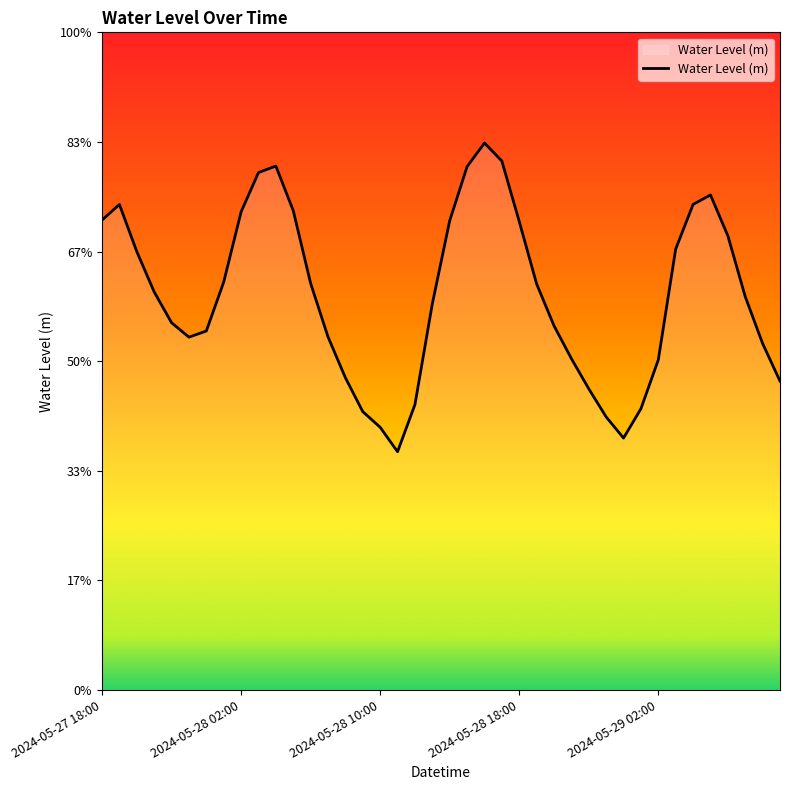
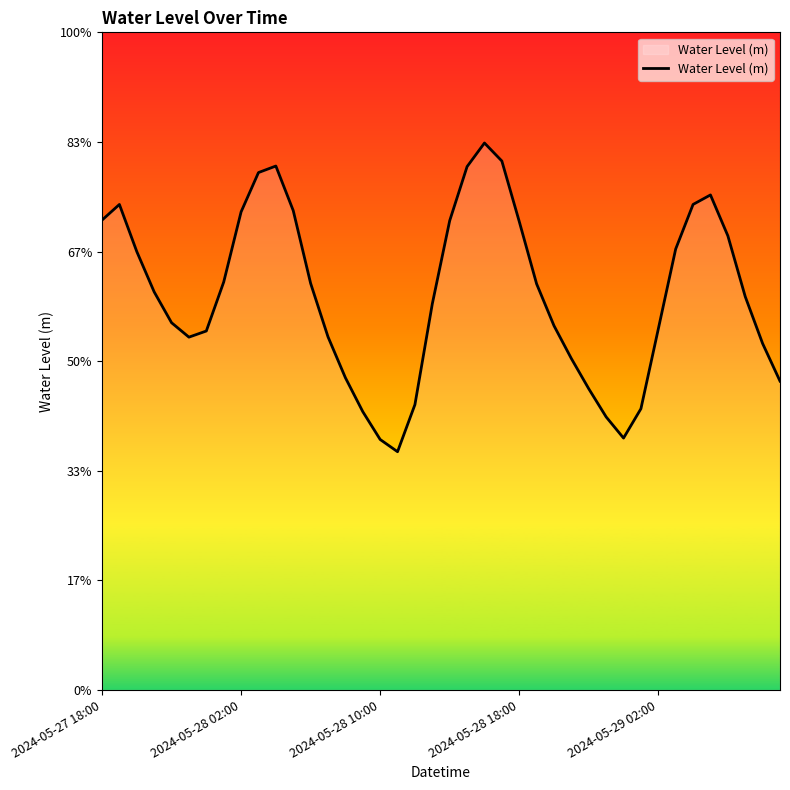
  {
    "2024-05-27 18:00": "71%",
    "2024-05-28 02:00": "73%",
-   "2024-05-28 10:00": "40%",
+   "2024-05-28 10:00": "38%",
    "2024-05-28 18:00": "71%",
-   "2024-05-29 02:00": "50%"
+   "2024-05-29 02:00": "55%"
  }
